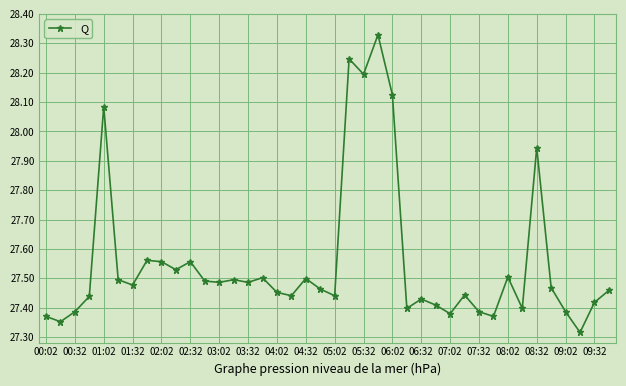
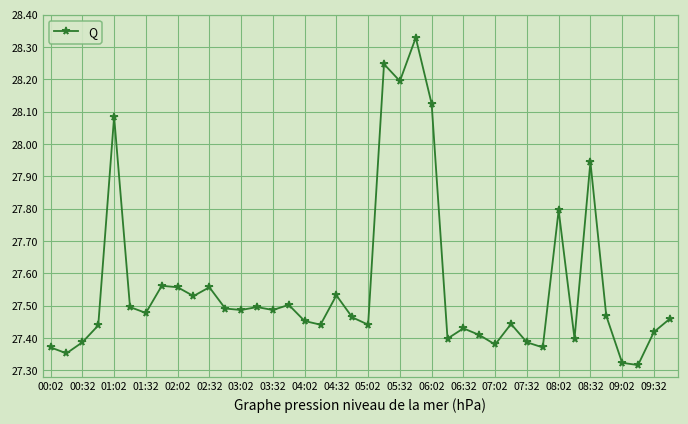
  {
    "00:02": 27.37,
    "00:32": 27.39,
    "01:02": 28.08,
    "01:32": 27.48,
    "02:02": 27.56,
    "02:32": 27.56,
    "03:02": 27.49,
    "03:32": 27.49,
    "04:02": 27.45,
-   "04:32": 27.50,
+   "04:32": 27.53,
    "05:02": 27.44,
    "05:32": 28.19,
    "06:02": 28.12,
    "06:32": 27.43,
    "07:02": 27.38,
    "07:32": 27.39,
-   "08:02": 27.50,
+   "08:02": 27.80,
    "08:32": 27.94,
-   "09:02": 27.39,
+   "09:02": 27.32,
    "09:32": 27.42
  }
